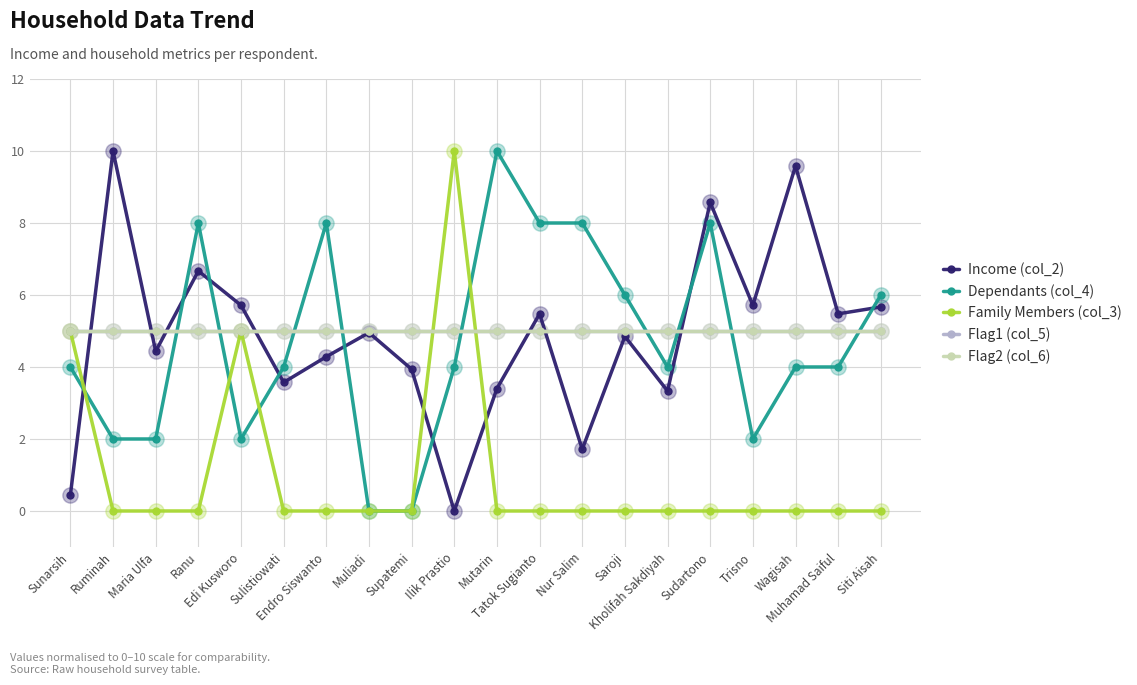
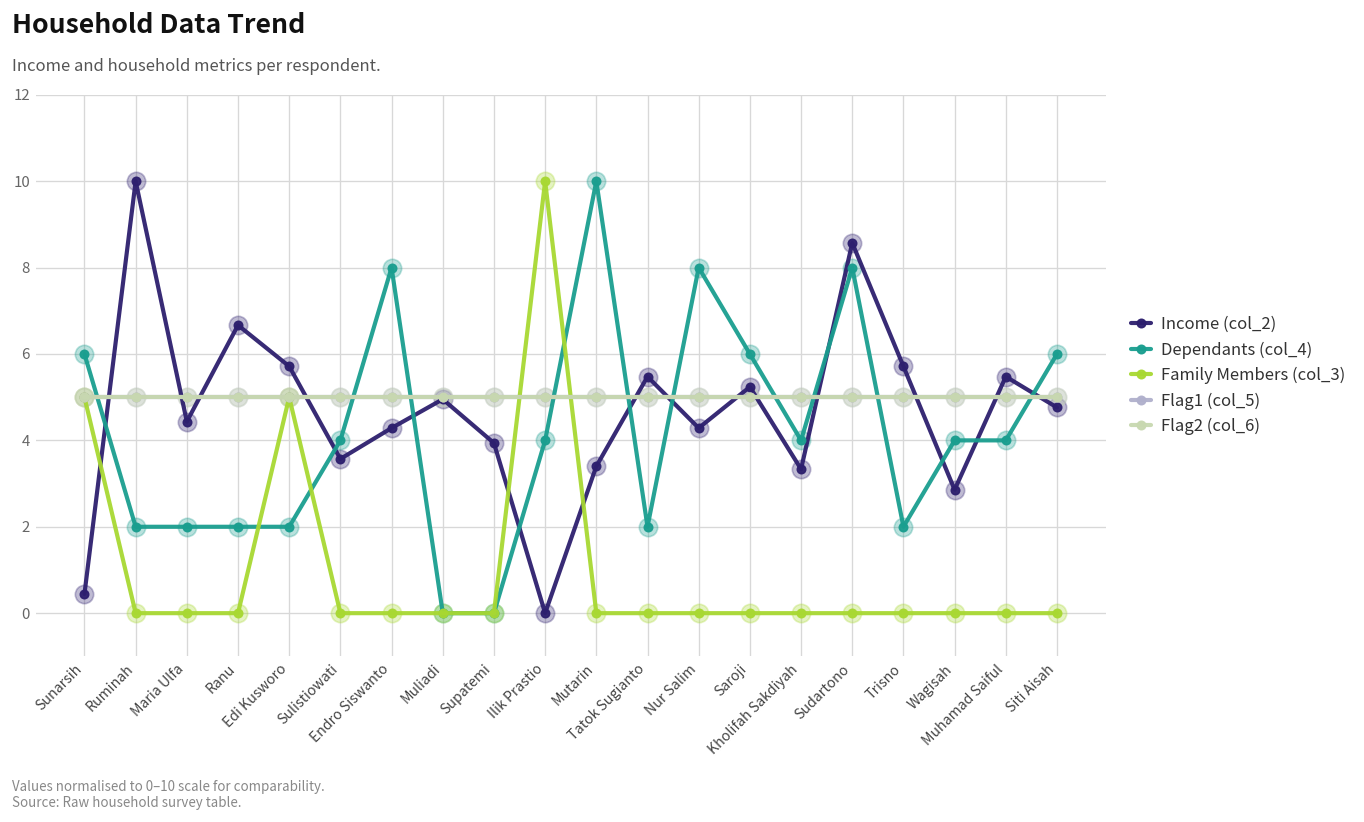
  {
    "Income (col_2)": {
      "Sunarsih": 0.4,
      "Ruminah": 10.0,
      "Maria Ulfa": 4.4,
      "Ranu": 6.7,
      "Edi Kusworo": 5.7,
      "Sulistiowati": 3.6,
      "Endro Siswanto": 4.3,
      "Supatemi": 3.9,
      "Ilik Prastio": 0.0,
      "Mutarin": 3.4,
      "Tatok Sugianto": 5.5,
-     "Nur Salim": 1.7,
-     "Saroji": 4.8,
+     "Nur Salim": 4.3,
+     "Saroji": 5.2,
      "Kholifah Sakdiyah": 3.3,
      "Sudartono": 8.6,
      "Trisno": 5.7,
-     "Wagisah": 9.6,
+     "Wagisah": 2.9,
      "Muhamad Saiful": 5.5,
-     "Siti Aisah": 5.7
+     "Siti Aisah": 4.8
    },
    "Dependants (col_4)": {
-     "Sunarsih": 4.0,
+     "Sunarsih": 6.0,
      "Ruminah": 2.0,
      "Maria Ulfa": 2.0,
-     "Ranu": 8.0,
+     "Ranu": 2.0,
      "Edi Kusworo": 2.0,
      "Sulistiowati": 4.0,
      "Endro Siswanto": 8.0,
      "Ilik Prastio": 4.0,
      "Mutarin": 10.0,
-     "Tatok Sugianto": 8.0,
+     "Tatok Sugianto": 2.0,
      "Nur Salim": 8.0,
      "Saroji": 6.0,
      "Kholifah Sakdiyah": 4.0,
      "Sudartono": 8.0,
      "Trisno": 2.0,
      "Wagisah": 4.0,
      "Muhamad Saiful": 4.0,
      "Siti Aisah": 6.0
    },
    "Family Members (col_3)": {
      "Ruminah": 0.0,
      "Maria Ulfa": 0.0,
      "Ranu": 0.0,
      "Sulistiowati": 0.0,
      "Endro Siswanto": 0.0,
      "Ilik Prastio": 10.0,
      "Mutarin": 0.0,
      "Tatok Sugianto": 0.0,
      "Nur Salim": 0.0,
      "Saroji": 0.0,
      "Kholifah Sakdiyah": 0.0,
      "Sudartono": 0.0,
      "Trisno": 0.0,
      "Wagisah": 0.0,
      "Muhamad Saiful": 0.0,
      "Siti Aisah": 0.0
    },
    "Flag2 (col_6)": {
      "Ruminah": 5.0,
      "Maria Ulfa": 5.0,
      "Ranu": 5.0,
      "Sulistiowati": 5.0,
      "Endro Siswanto": 5.0,
      "Supatemi": 5.0,
      "Ilik Prastio": 5.0,
      "Mutarin": 5.0,
      "Tatok Sugianto": 5.0,
      "Nur Salim": 5.0,
      "Saroji": 5.0,
      "Kholifah Sakdiyah": 5.0,
      "Sudartono": 5.0,
      "Trisno": 5.0,
      "Wagisah": 5.0,
      "Muhamad Saiful": 5.0,
      "Siti Aisah": 5.0
    }
  }
